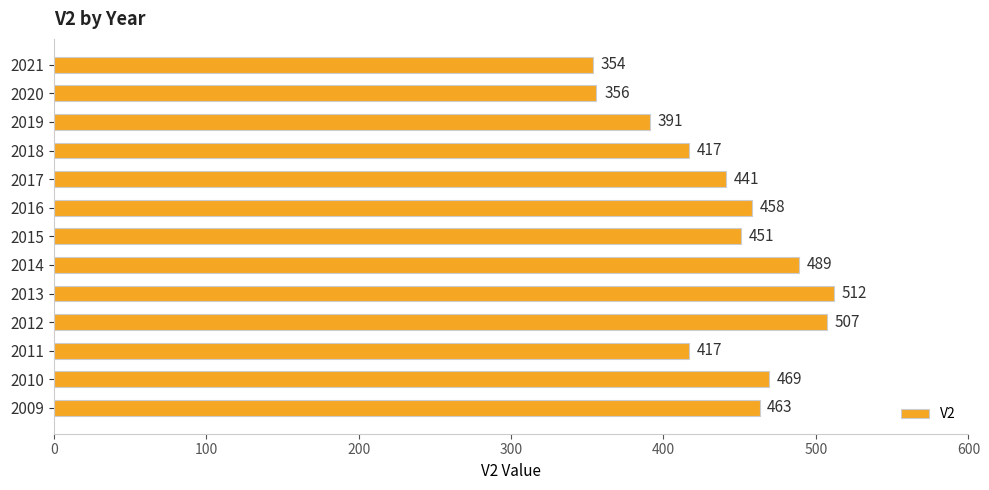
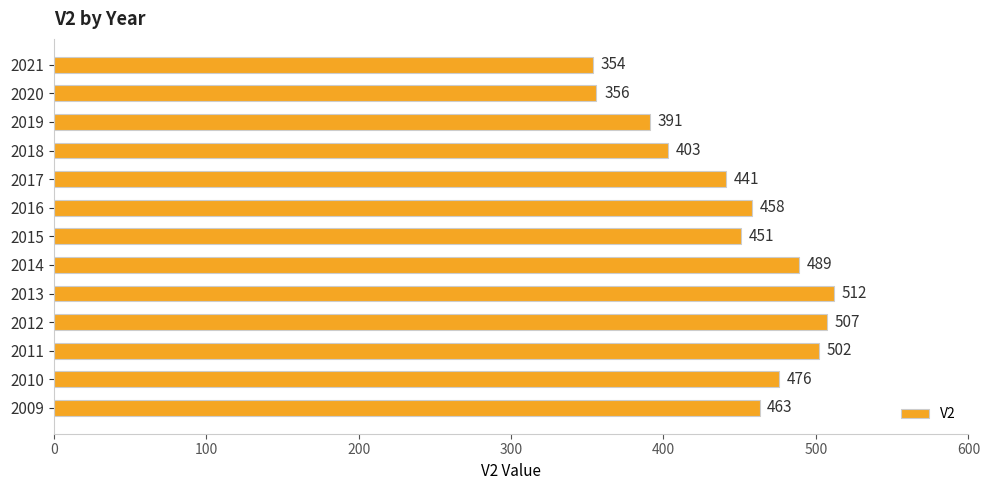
  {
    "2021": 354,
    "2020": 356,
    "2019": 391,
-   "2018": 417,
+   "2018": 403,
    "2017": 441,
    "2016": 458,
    "2015": 451,
    "2014": 489,
    "2013": 512,
    "2012": 507,
-   "2011": 417,
-   "2010": 469,
+   "2011": 502,
+   "2010": 476,
    "2009": 463
  }
